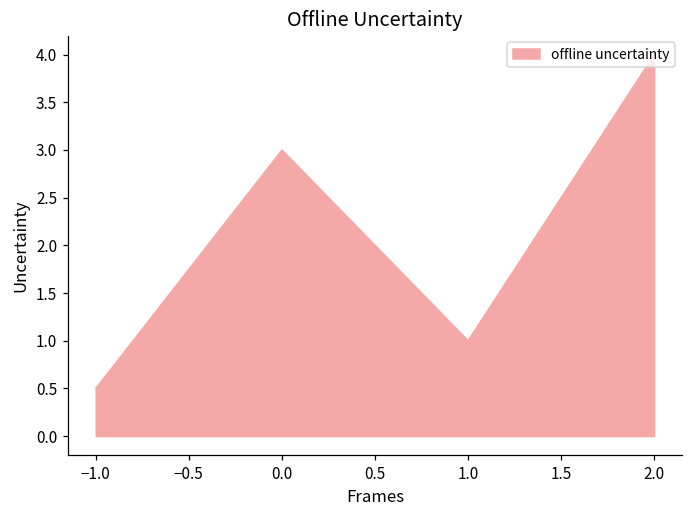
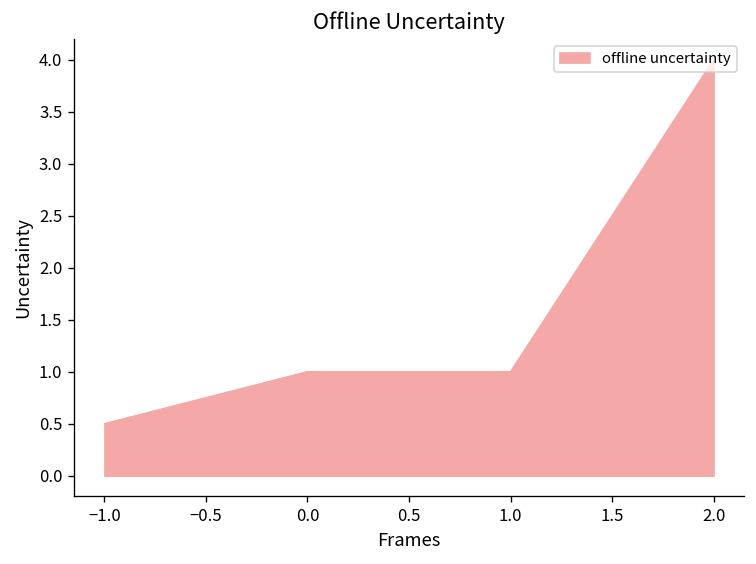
  {
    "−1.0": 0.5,
-   "0.0": 3,
+   "0.0": 1,
    "1.0": 1
  }
